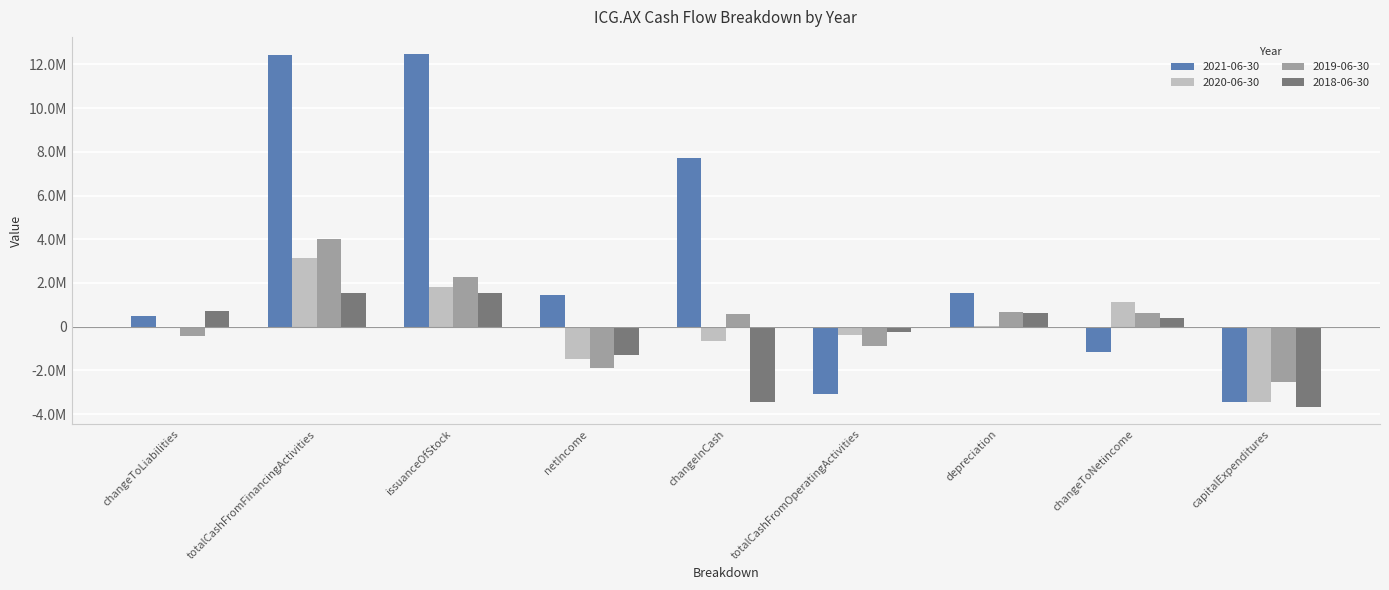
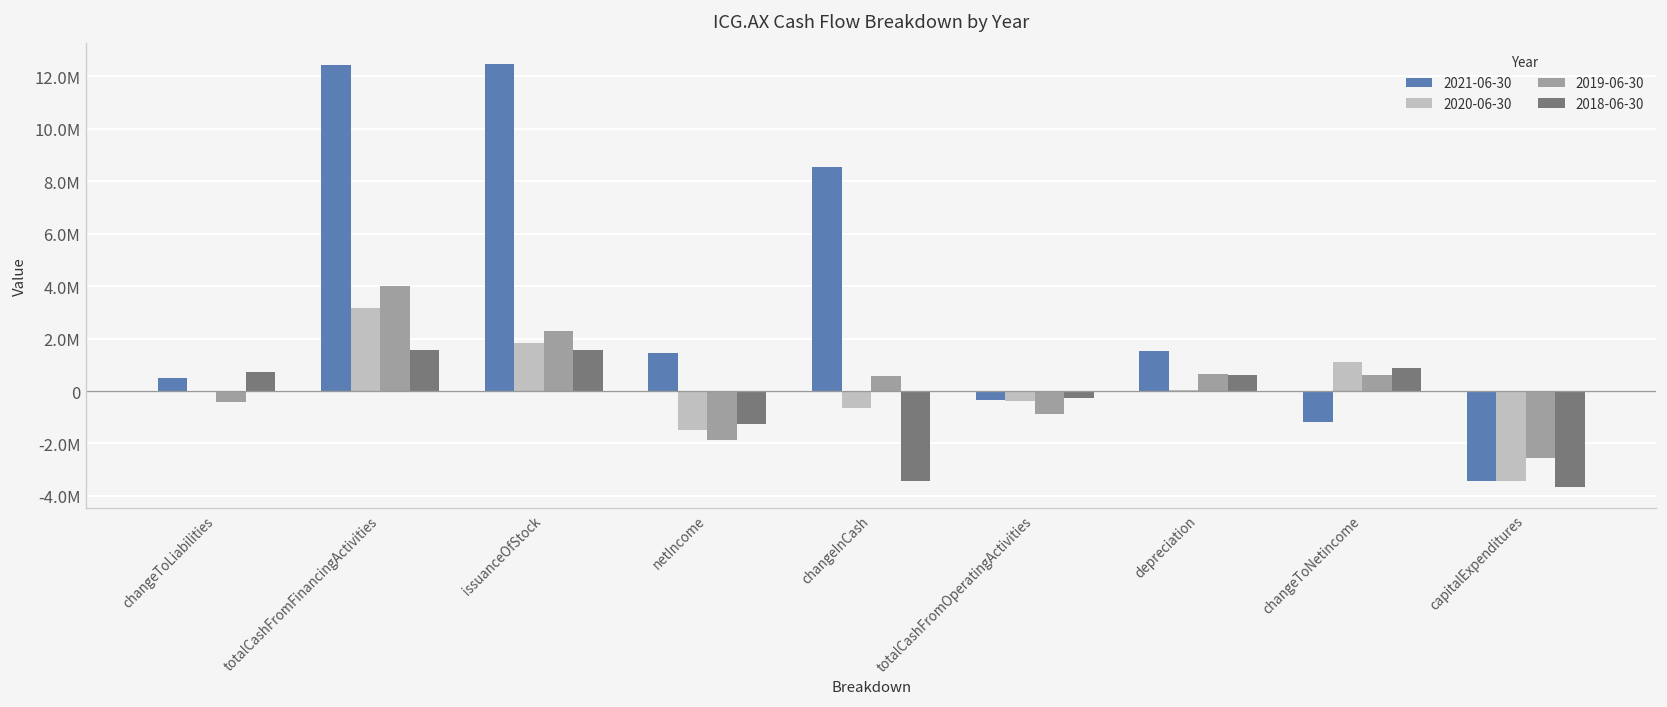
  {
    "2021-06-30": {
      "changeToLiabilities": 500000,
      "totalCashFromFinancingActivities": 12400000,
      "issuanceOfStock": 12500000,
      "netIncome": 1500000,
-     "changeInCash": 7700000,
-     "totalCashFromOperatingActivities": -3100000,
+     "changeInCash": 8500000,
+     "totalCashFromOperatingActivities": -400000,
      "depreciation": 1500000,
      "changeToNetincome": -1200000,
      "capitalExpenditures": -3400000
    },
    "2018-06-30": {
      "changeToLiabilities": 700000,
      "totalCashFromFinancingActivities": 1500000,
      "issuanceOfStock": 1500000,
      "netIncome": -1300000,
      "changeInCash": -3400000,
      "totalCashFromOperatingActivities": -300000,
      "depreciation": 600000,
-     "changeToNetincome": 400000,
+     "changeToNetincome": 900000,
      "capitalExpenditures": -3700000
    }
  }
